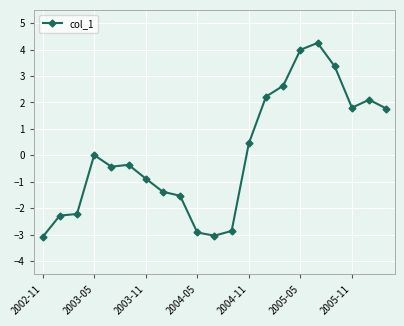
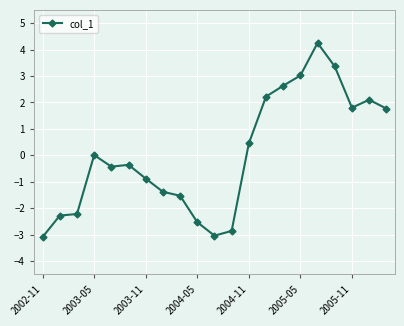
  {
    "2002-11": -3.1,
    "2003-05": 0.0,
    "2003-11": -0.9,
-   "2004-05": -2.9,
+   "2004-05": -2.5,
    "2004-11": 0.5,
-   "2005-05": 4.0,
+   "2005-05": 3.0,
    "2005-11": 1.8
  }
